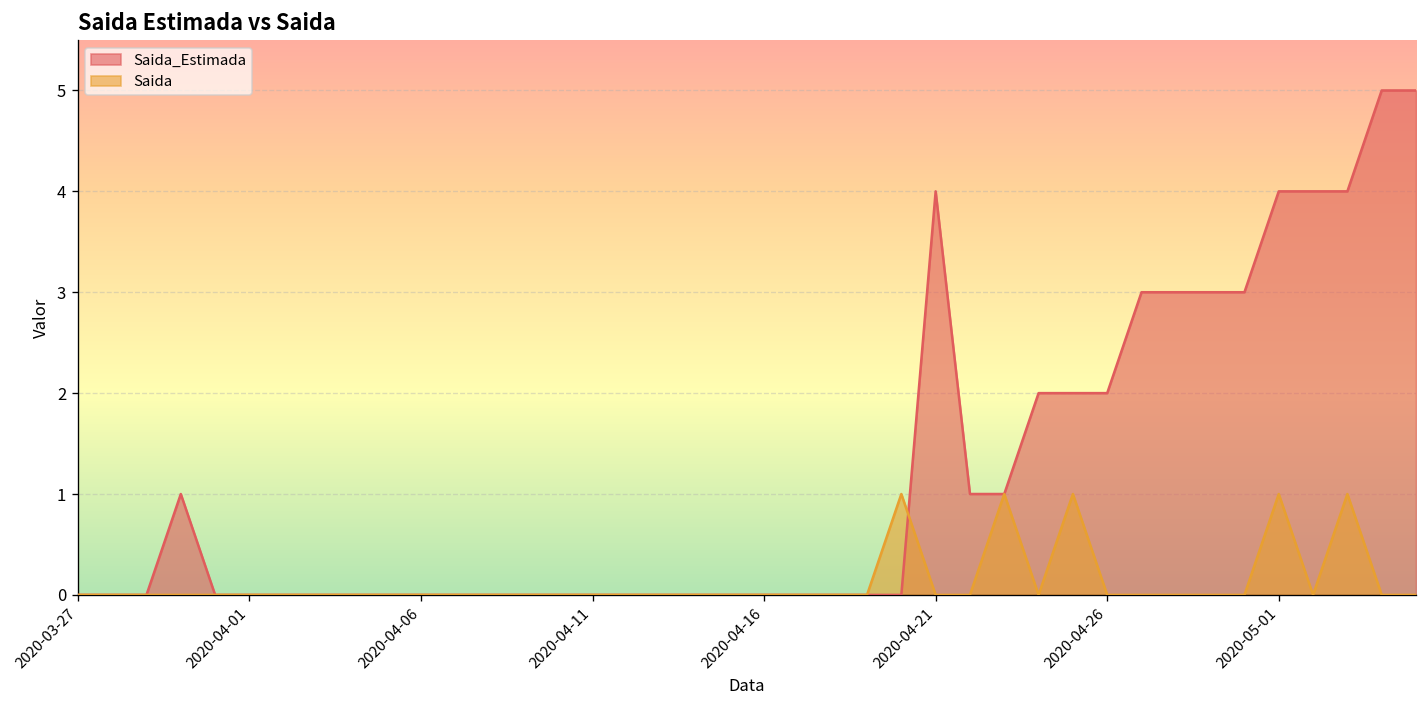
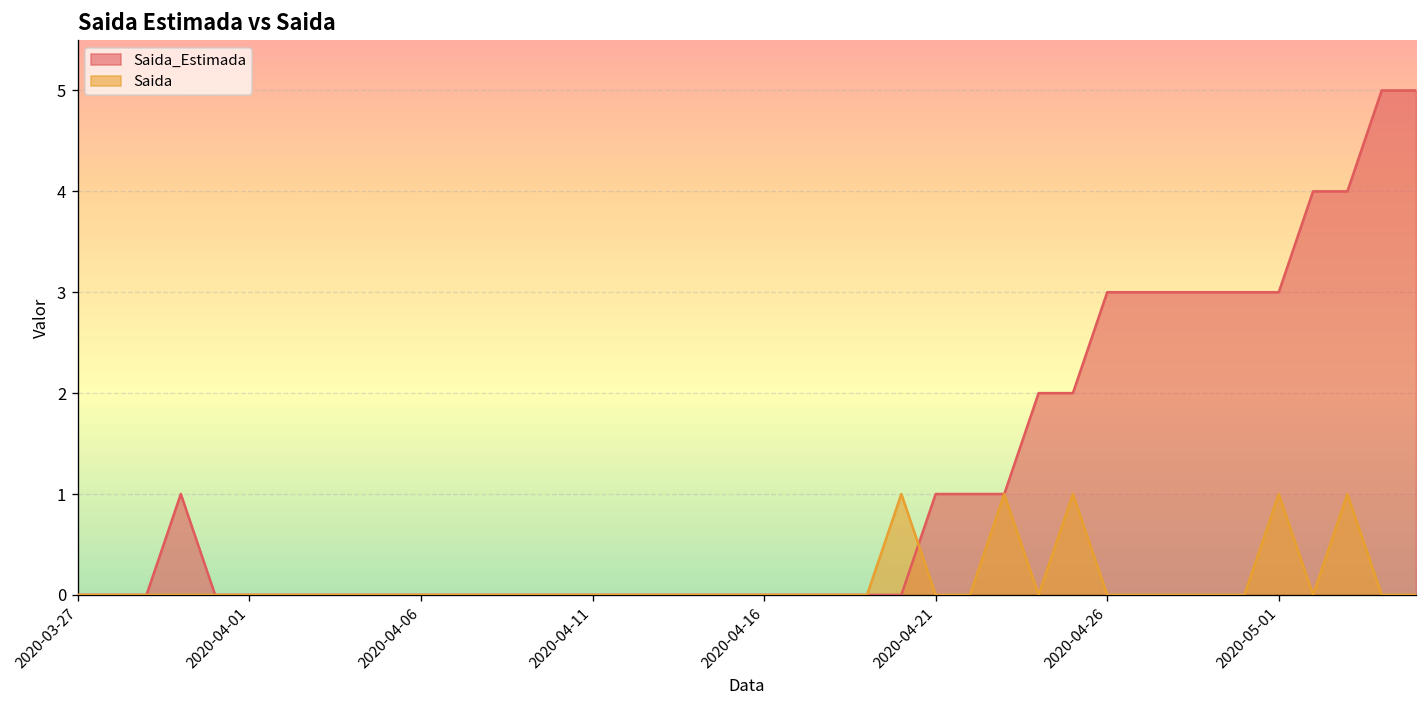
  {
    "Saida_Estimada": {
-     "2020-04-21": 4,
-     "2020-04-26": 2,
-     "2020-05-01": 4
+     "2020-04-21": 1,
+     "2020-04-26": 3,
+     "2020-05-01": 3
    },
    "Saida": {
      "2020-04-21": 0,
      "2020-04-26": 0,
      "2020-05-01": 1
    }
  }
